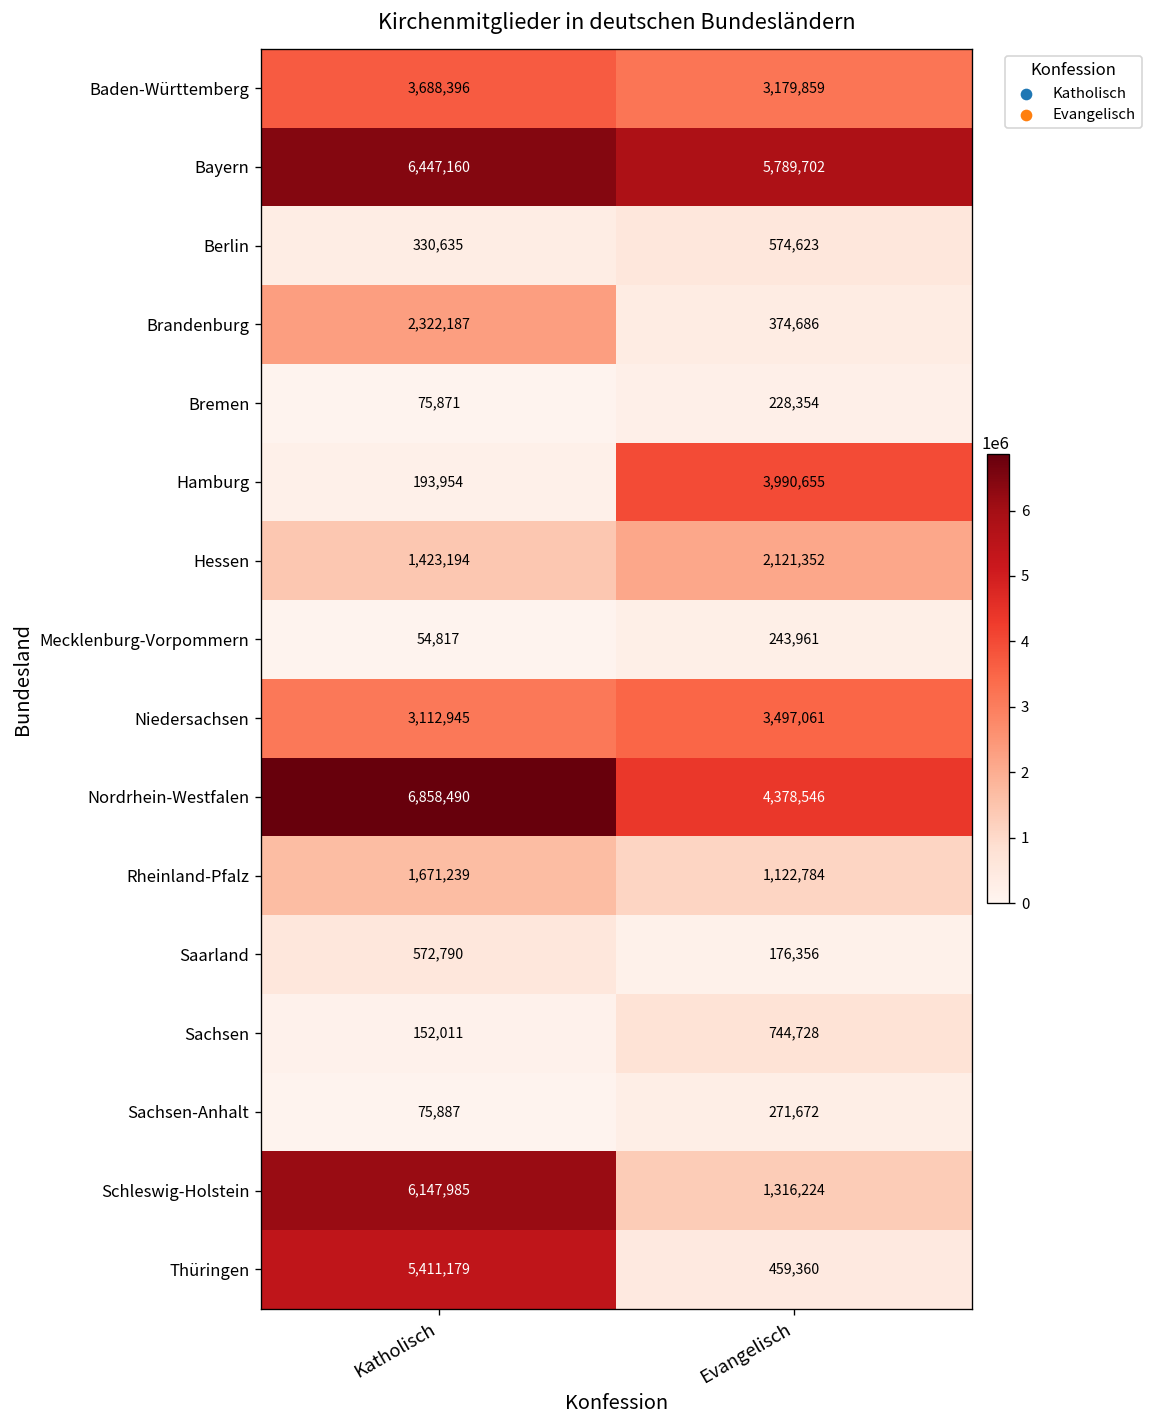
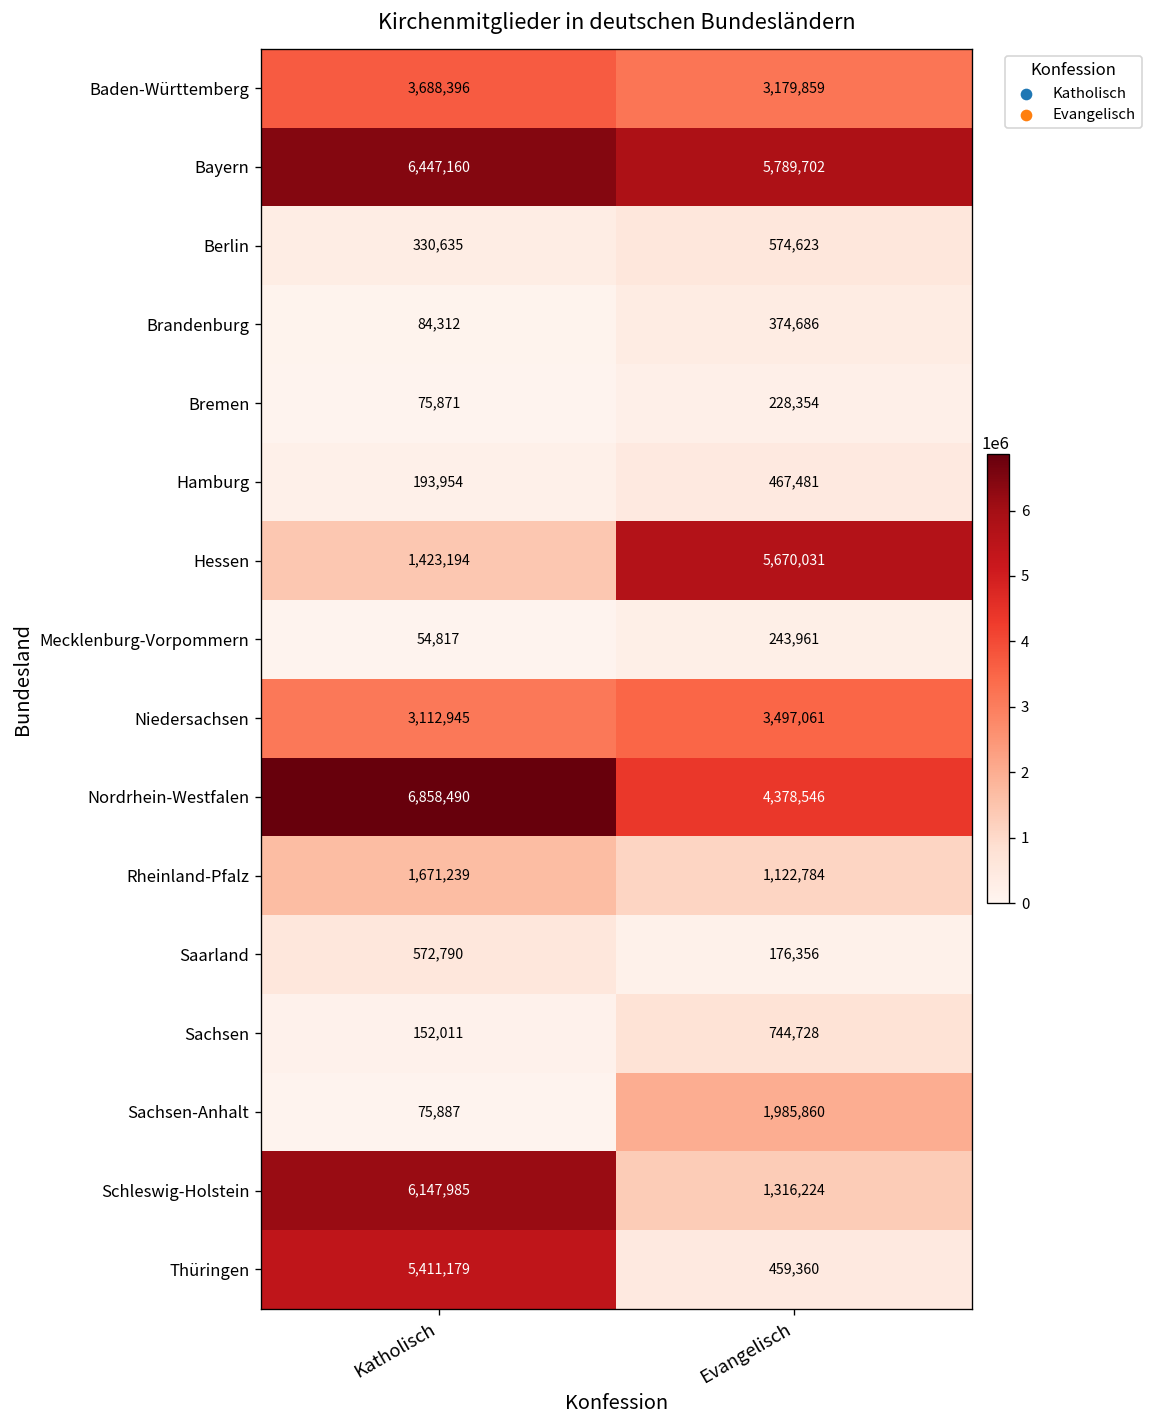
  {
    "Baden-Württemberg": {
      "Katholisch": "3,688,396",
      "Evangelisch": "3,179,859"
    },
    "Bayern": {
      "Katholisch": "6,447,160",
      "Evangelisch": "5,789,702"
    },
    "Berlin": {
      "Katholisch": "330,635",
      "Evangelisch": "574,623"
    },
    "Brandenburg": {
-     "Katholisch": "2,322,187",
+     "Katholisch": "84,312",
      "Evangelisch": "374,686"
    },
    "Bremen": {
      "Katholisch": "75,871",
      "Evangelisch": "228,354"
    },
    "Hamburg": {
      "Katholisch": "193,954",
-     "Evangelisch": "3,990,655"
+     "Evangelisch": "467,481"
    },
    "Hessen": {
      "Katholisch": "1,423,194",
-     "Evangelisch": "2,121,352"
+     "Evangelisch": "5,670,031"
    },
    "Mecklenburg-Vorpommern": {
      "Katholisch": "54,817",
      "Evangelisch": "243,961"
    },
    "Niedersachsen": {
      "Katholisch": "3,112,945",
      "Evangelisch": "3,497,061"
    },
    "Nordrhein-Westfalen": {
      "Katholisch": "6,858,490",
      "Evangelisch": "4,378,546"
    },
    "Rheinland-Pfalz": {
      "Katholisch": "1,671,239",
      "Evangelisch": "1,122,784"
    },
    "Saarland": {
      "Katholisch": "572,790",
      "Evangelisch": "176,356"
    },
    "Sachsen": {
      "Katholisch": "152,011",
      "Evangelisch": "744,728"
    },
    "Sachsen-Anhalt": {
      "Katholisch": "75,887",
-     "Evangelisch": "271,672"
+     "Evangelisch": "1,985,860"
    },
    "Schleswig-Holstein": {
      "Katholisch": "6,147,985",
      "Evangelisch": "1,316,224"
    },
    "Thüringen": {
      "Katholisch": "5,411,179",
      "Evangelisch": "459,360"
    }
  }
